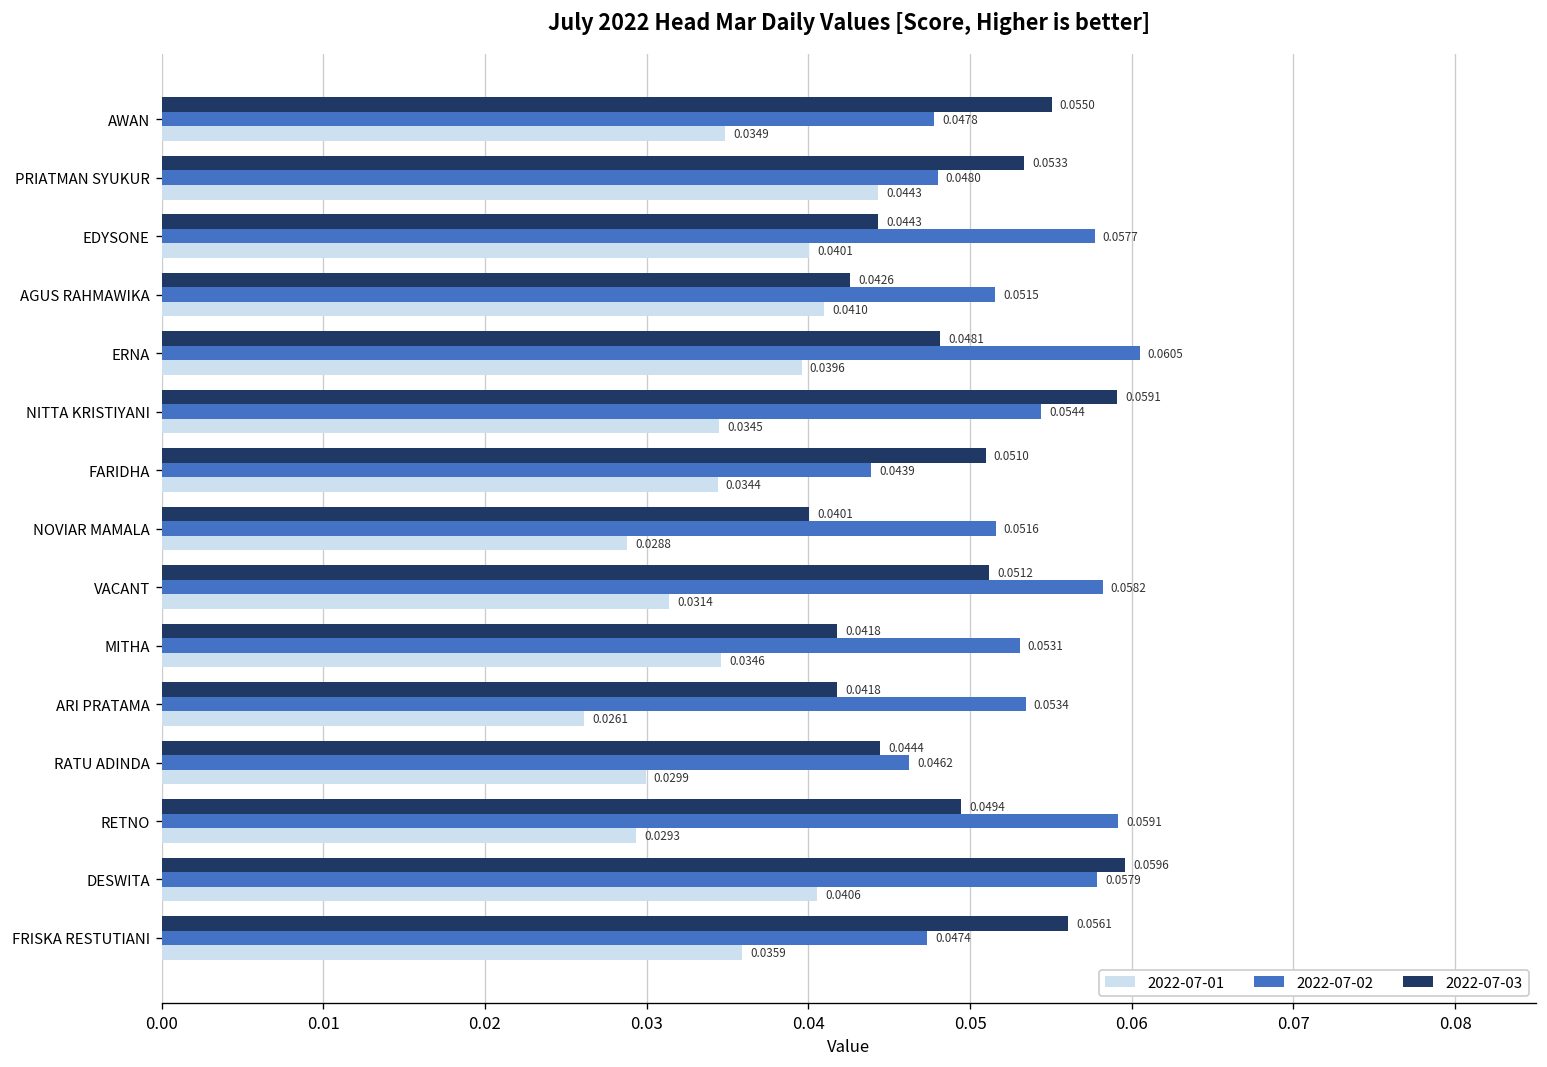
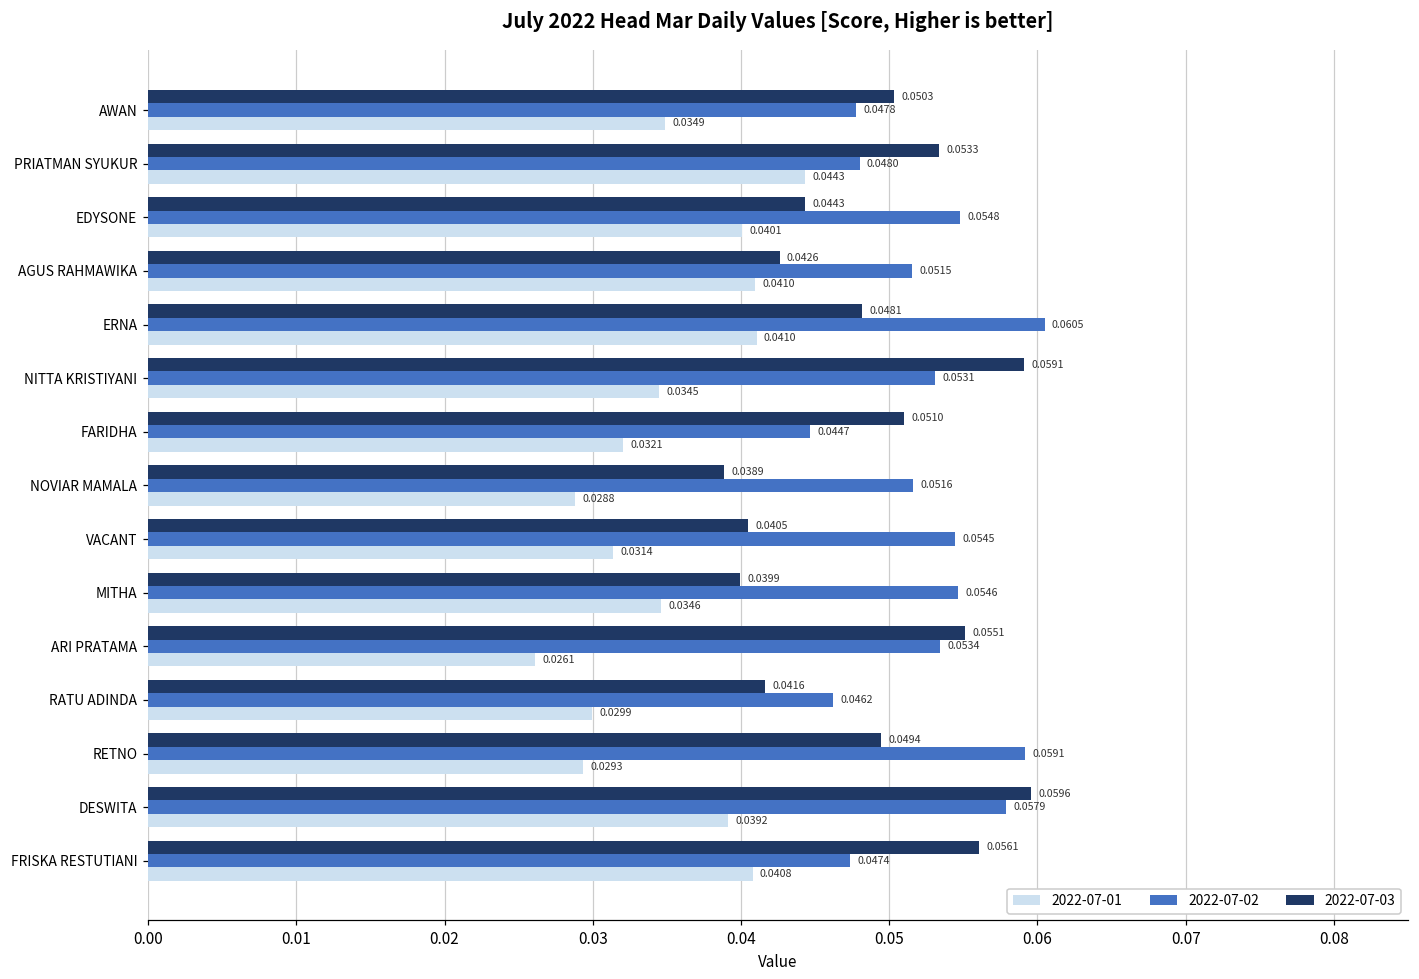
  {
    "2022-07-01": {
      "AWAN": 0.0349,
      "PRIATMAN SYUKUR": 0.0443,
      "EDYSONE": 0.0401,
      "AGUS RAHMAWIKA": 0.0410,
-     "ERNA": 0.0396,
+     "ERNA": 0.0410,
      "NITTA KRISTIYANI": 0.0345,
-     "FARIDHA": 0.0344,
+     "FARIDHA": 0.0321,
      "NOVIAR MAMALA": 0.0288,
      "VACANT": 0.0314,
      "MITHA": 0.0346,
      "ARI PRATAMA": 0.0261,
      "RATU ADINDA": 0.0299,
      "RETNO": 0.0293,
-     "DESWITA": 0.0406,
-     "FRISKA RESTUTIANI": 0.0359
+     "DESWITA": 0.0392,
+     "FRISKA RESTUTIANI": 0.0408
    },
    "2022-07-02": {
      "AWAN": 0.0478,
      "PRIATMAN SYUKUR": 0.0480,
-     "EDYSONE": 0.0577,
+     "EDYSONE": 0.0548,
      "AGUS RAHMAWIKA": 0.0515,
      "ERNA": 0.0605,
-     "NITTA KRISTIYANI": 0.0544,
-     "FARIDHA": 0.0439,
+     "NITTA KRISTIYANI": 0.0531,
+     "FARIDHA": 0.0447,
      "NOVIAR MAMALA": 0.0516,
-     "VACANT": 0.0582,
-     "MITHA": 0.0531,
+     "VACANT": 0.0545,
+     "MITHA": 0.0546,
      "ARI PRATAMA": 0.0534,
      "RATU ADINDA": 0.0462,
      "RETNO": 0.0591,
      "DESWITA": 0.0579,
      "FRISKA RESTUTIANI": 0.0474
    },
    "2022-07-03": {
-     "AWAN": 0.0550,
+     "AWAN": 0.0503,
      "PRIATMAN SYUKUR": 0.0533,
      "EDYSONE": 0.0443,
      "AGUS RAHMAWIKA": 0.0426,
      "ERNA": 0.0481,
      "NITTA KRISTIYANI": 0.0591,
      "FARIDHA": 0.0510,
-     "NOVIAR MAMALA": 0.0401,
-     "VACANT": 0.0512,
-     "MITHA": 0.0418,
-     "ARI PRATAMA": 0.0418,
-     "RATU ADINDA": 0.0444,
+     "NOVIAR MAMALA": 0.0389,
+     "VACANT": 0.0405,
+     "MITHA": 0.0399,
+     "ARI PRATAMA": 0.0551,
+     "RATU ADINDA": 0.0416,
      "RETNO": 0.0494,
      "DESWITA": 0.0596,
      "FRISKA RESTUTIANI": 0.0561
    }
  }
